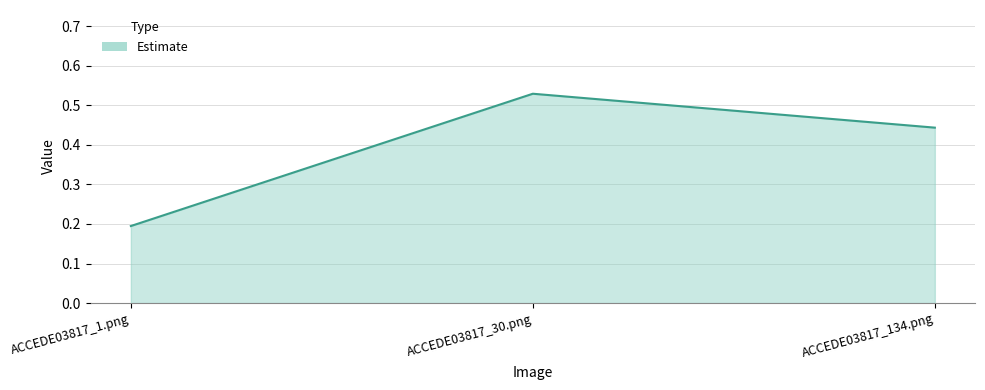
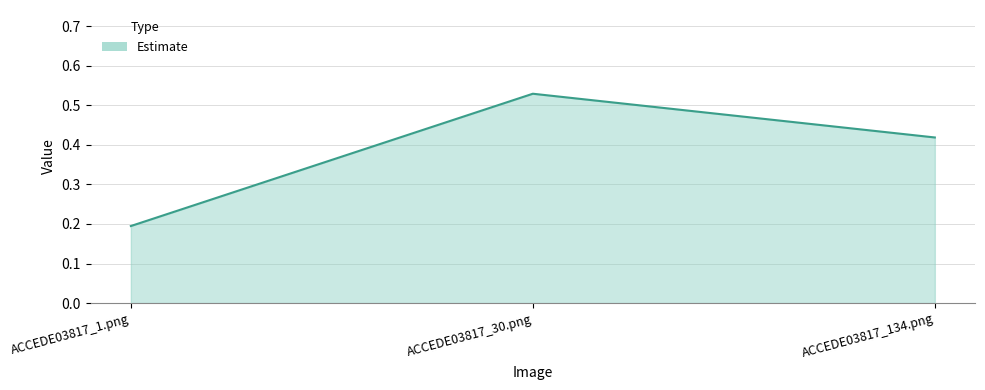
  {
    "ACCEDE03817_1.png": 0.19,
    "ACCEDE03817_30.png": 0.53,
-   "ACCEDE03817_134.png": 0.44
+   "ACCEDE03817_134.png": 0.42
  }
